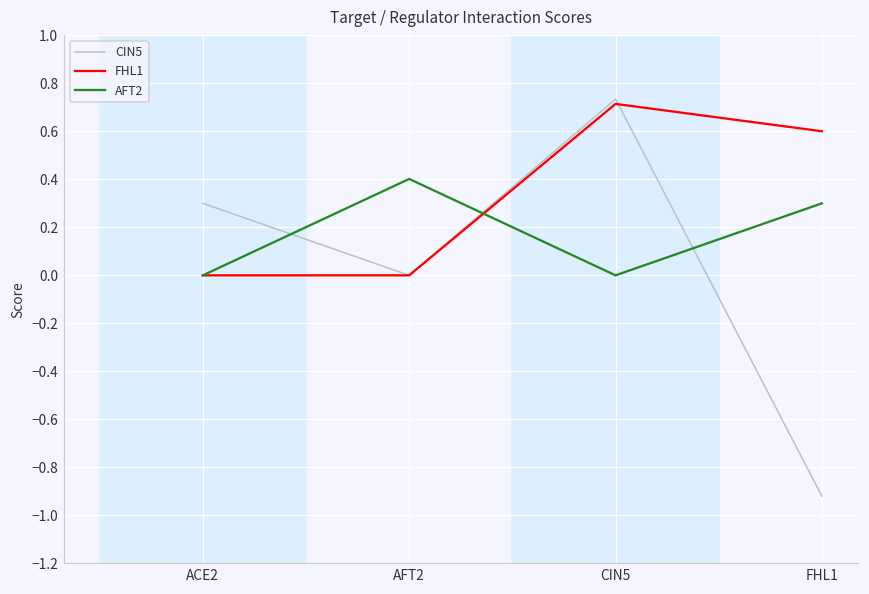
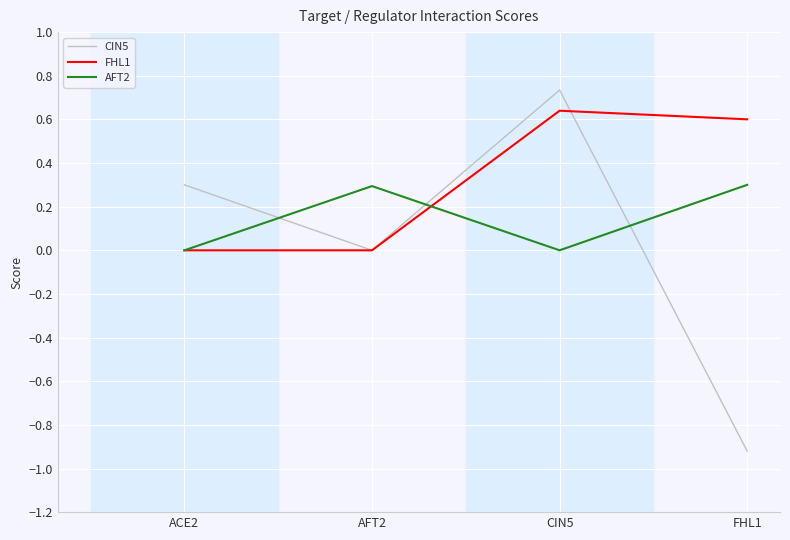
  {
    "CIN5": {
      "ACE2": 0.30,
      "CIN5": 0.73,
      "FHL1": -0.92
    },
    "FHL1": {
-     "CIN5": 0.71,
+     "CIN5": 0.64,
      "FHL1": 0.60
    },
    "AFT2": {
-     "AFT2": 0.40,
+     "AFT2": 0.29,
      "CIN5": 0.00,
      "FHL1": 0.30
    }
  }
